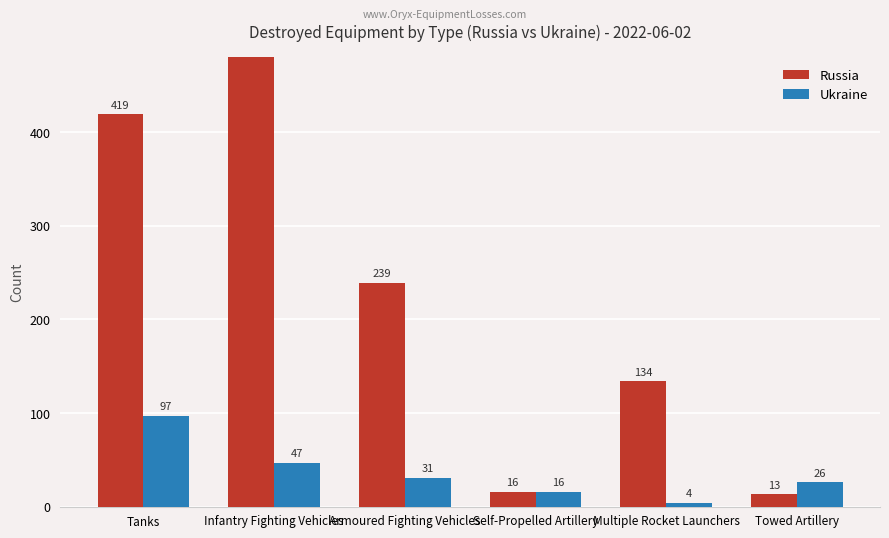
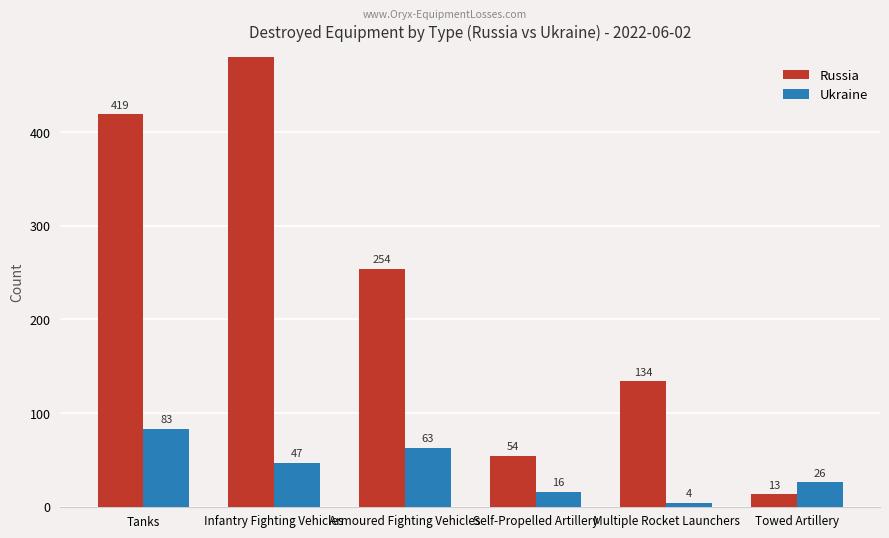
  {
    "Russia": {
      "Tanks": 419,
-     "Armoured Fighting Vehicles": 239,
-     "Self-Propelled Artillery": 16,
+     "Armoured Fighting Vehicles": 254,
+     "Self-Propelled Artillery": 54,
      "Multiple Rocket Launchers": 134,
      "Towed Artillery": 13
    },
    "Ukraine": {
-     "Tanks": 97,
+     "Tanks": 83,
      "Infantry Fighting Vehicles": 47,
-     "Armoured Fighting Vehicles": 31,
+     "Armoured Fighting Vehicles": 63,
      "Self-Propelled Artillery": 16,
      "Multiple Rocket Launchers": 4,
      "Towed Artillery": 26
    }
  }
